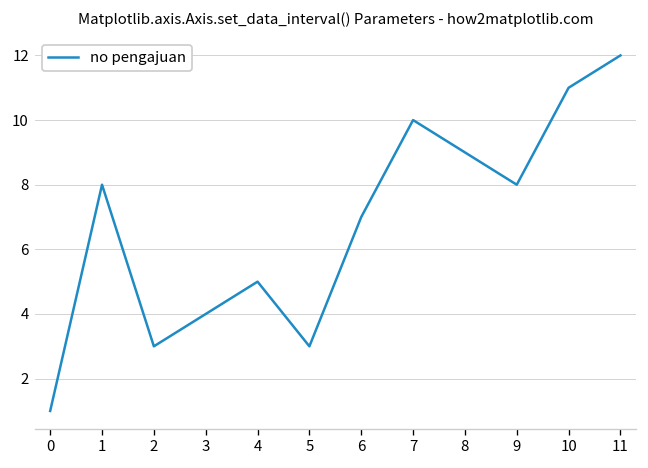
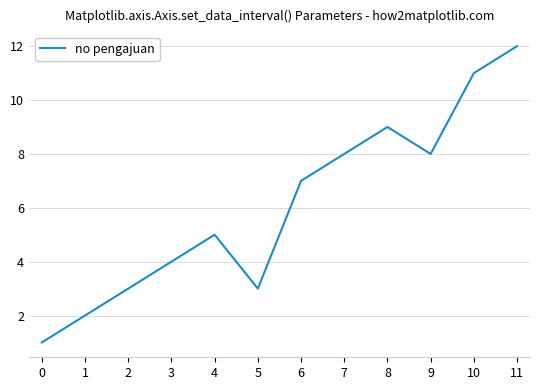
  {
    "0": 1,
-   "1": 8,
+   "1": 2,
    "2": 3,
    "3": 4,
    "4": 5,
    "5": 3,
    "6": 7,
-   "7": 10,
+   "7": 8,
    "8": 9,
    "9": 8,
    "10": 11,
    "11": 12
  }
